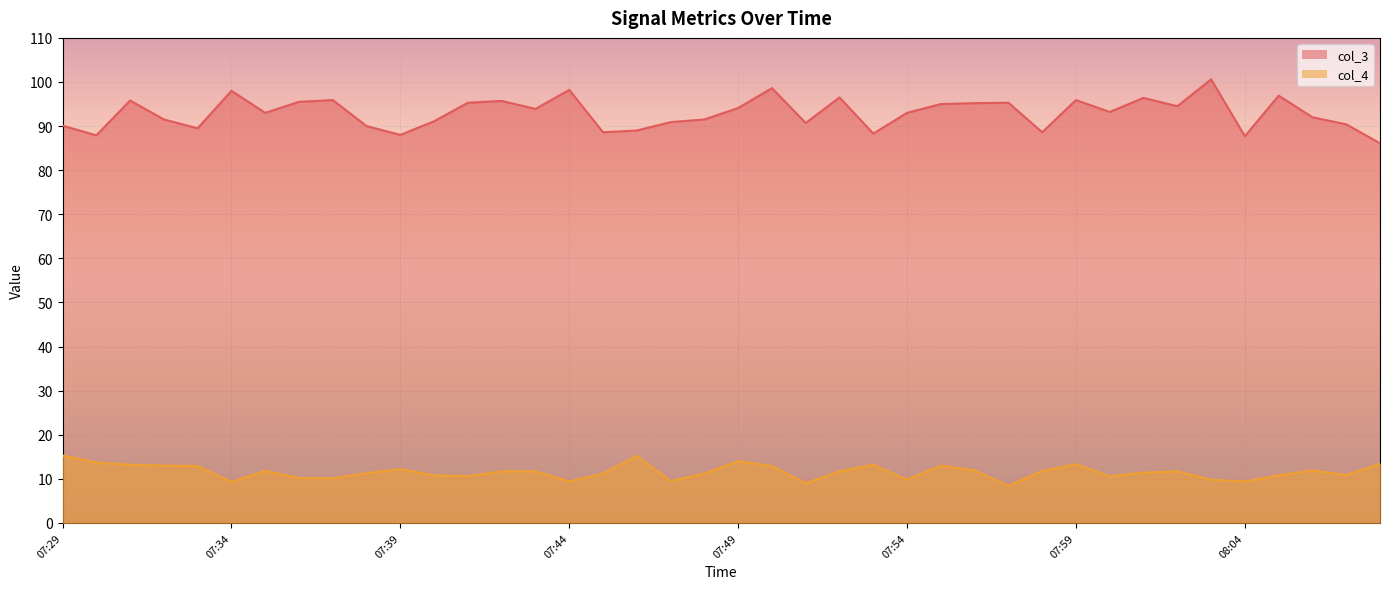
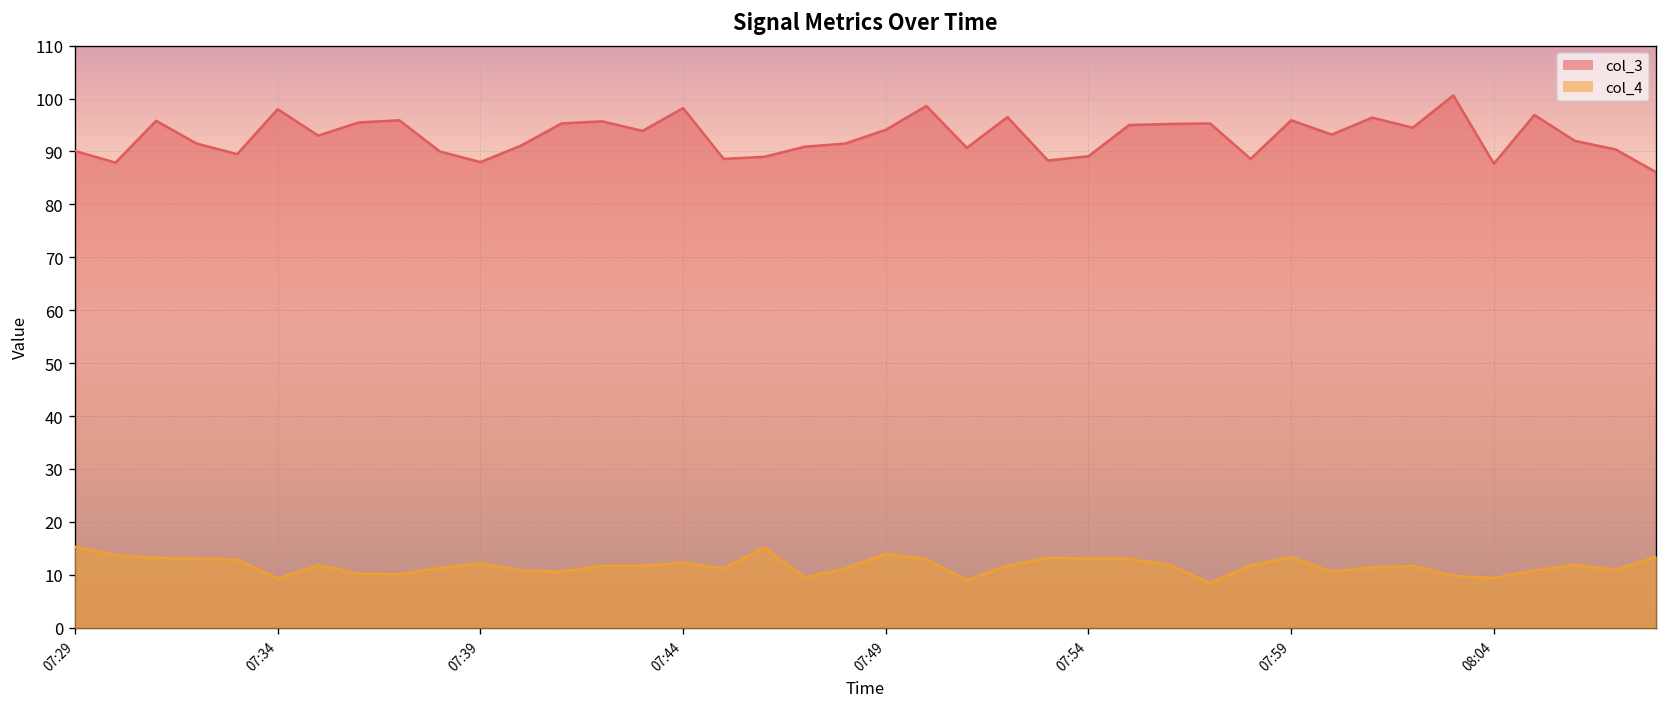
  {
    "col_3": {
      "07:29": 90,
      "07:34": 98,
      "07:39": 88,
      "07:44": 98,
      "07:49": 94,
-     "07:54": 93,
+     "07:54": 89,
      "07:59": 96,
      "08:04": 88
    },
    "col_4": {
      "07:29": 15,
      "07:34": 9,
      "07:39": 12,
-     "07:44": 9,
+     "07:44": 12,
      "07:49": 14,
-     "07:54": 10,
+     "07:54": 13,
      "07:59": 13,
      "08:04": 9
    }
  }
